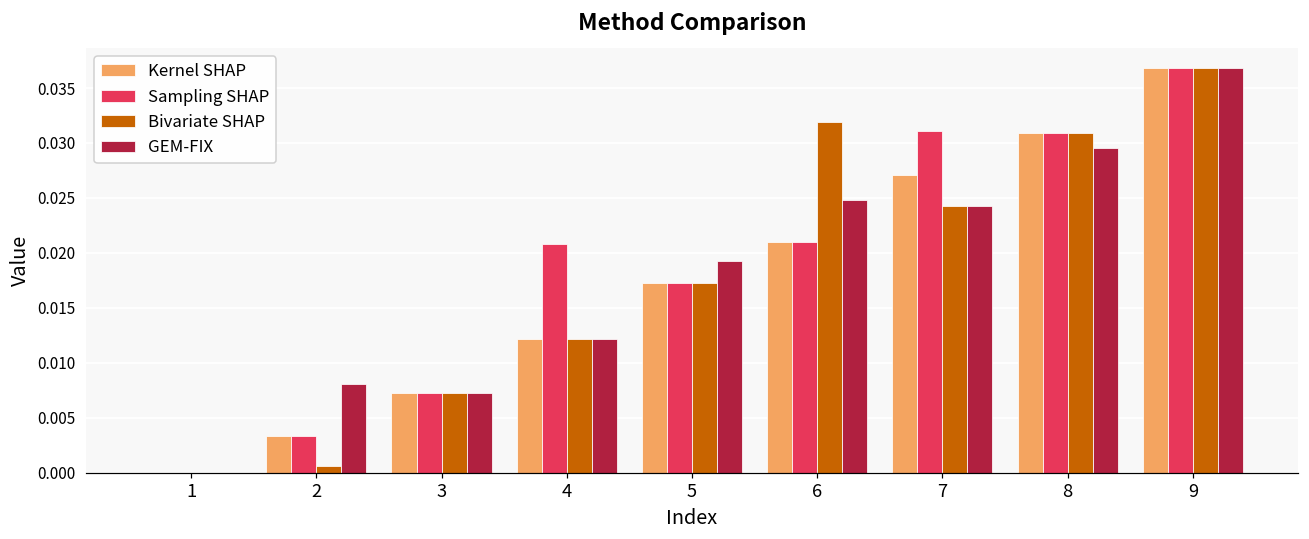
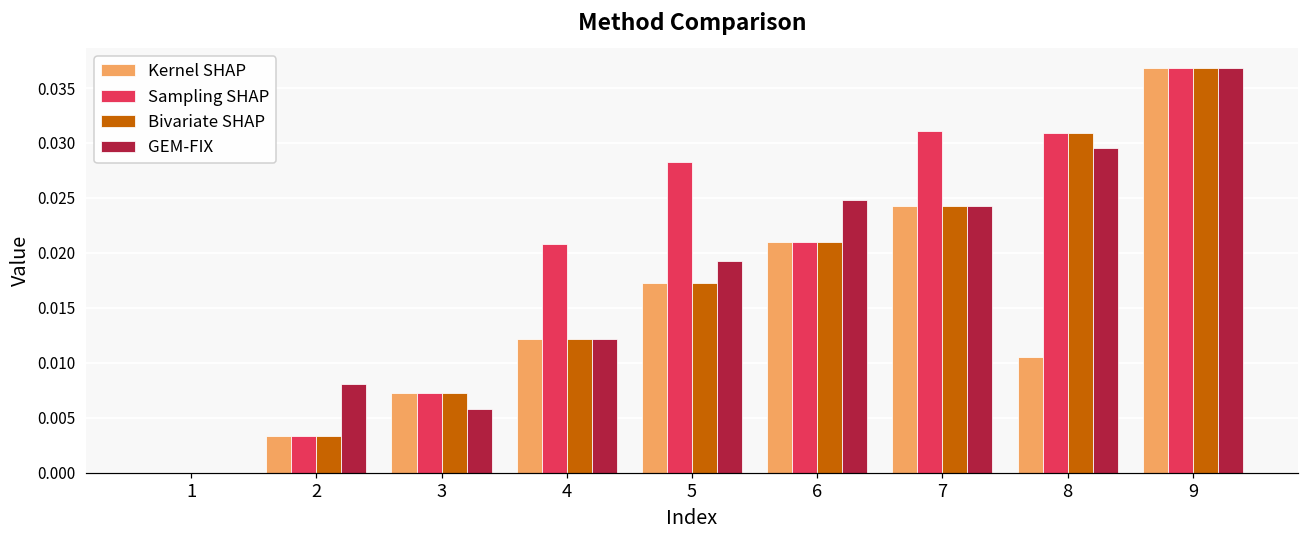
  {
    "Kernel SHAP": {
      "2": 0.003,
      "3": 0.007,
      "4": 0.012,
      "5": 0.017,
      "6": 0.021,
-     "7": 0.027,
-     "8": 0.031,
+     "7": 0.024,
+     "8": 0.011,
      "9": 0.037
    },
    "Sampling SHAP": {
      "2": 0.003,
      "3": 0.007,
      "4": 0.021,
-     "5": 0.017,
+     "5": 0.028,
      "6": 0.021,
      "7": 0.031,
      "8": 0.031,
      "9": 0.037
    },
    "Bivariate SHAP": {
-     "2": 0.001,
+     "2": 0.003,
      "3": 0.007,
      "4": 0.012,
      "5": 0.017,
-     "6": 0.032,
+     "6": 0.021,
      "7": 0.024,
      "8": 0.031,
      "9": 0.037
    },
    "GEM-FIX": {
      "2": 0.008,
-     "3": 0.007,
+     "3": 0.006,
      "4": 0.012,
      "5": 0.019,
      "6": 0.025,
      "7": 0.024,
      "8": 0.030,
      "9": 0.037
    }
  }
